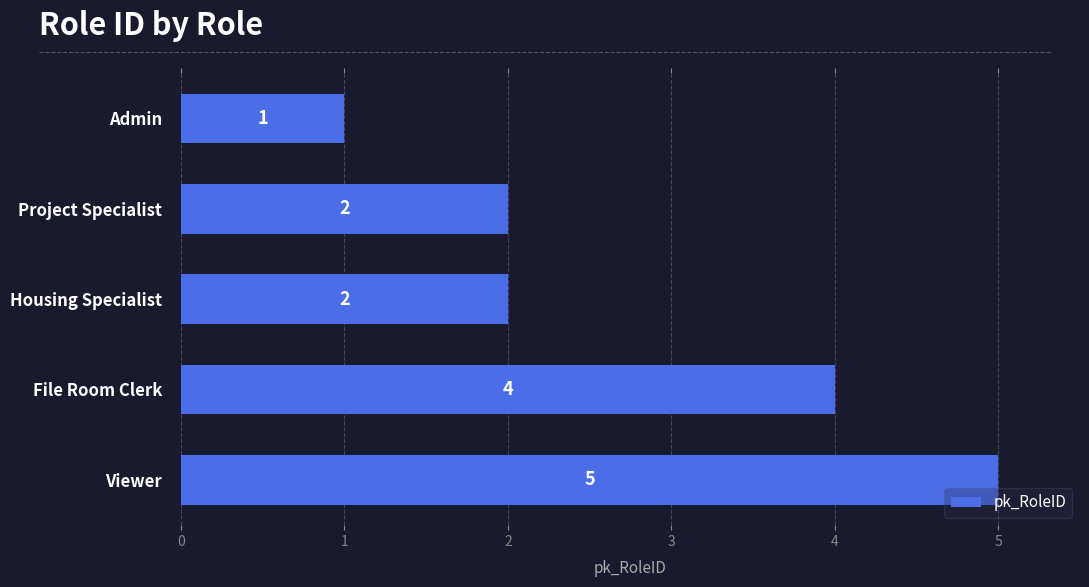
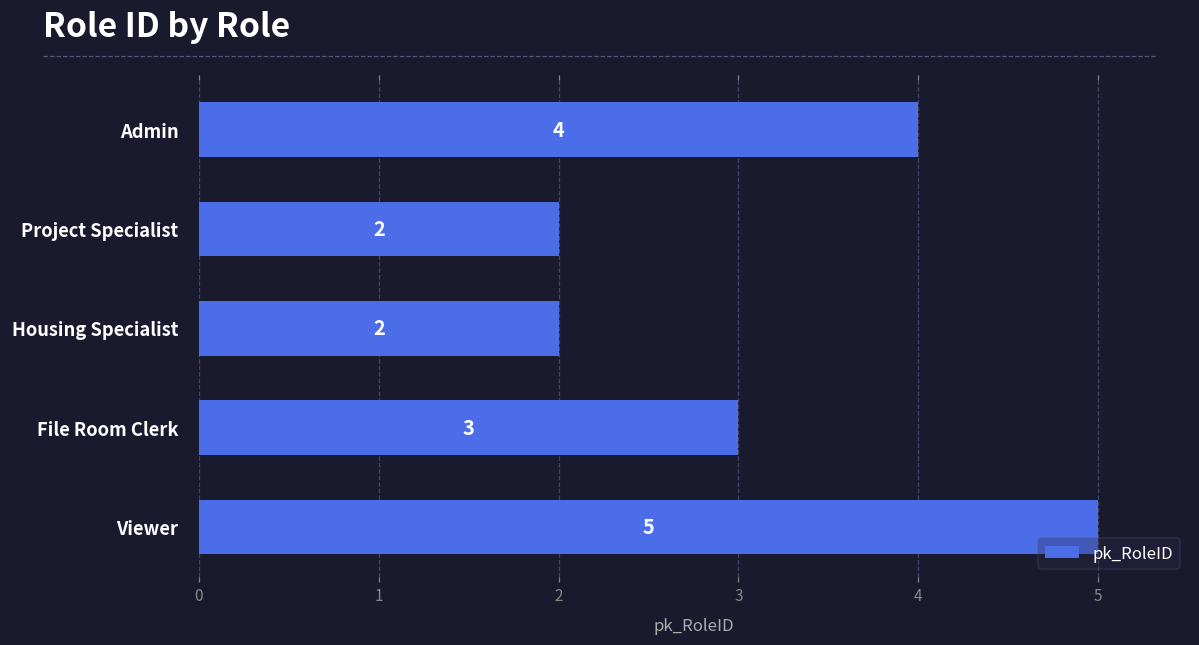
  {
-   "Admin": 1,
+   "Admin": 4,
    "Project Specialist": 2,
    "Housing Specialist": 2,
-   "File Room Clerk": 4,
+   "File Room Clerk": 3,
    "Viewer": 5
  }
